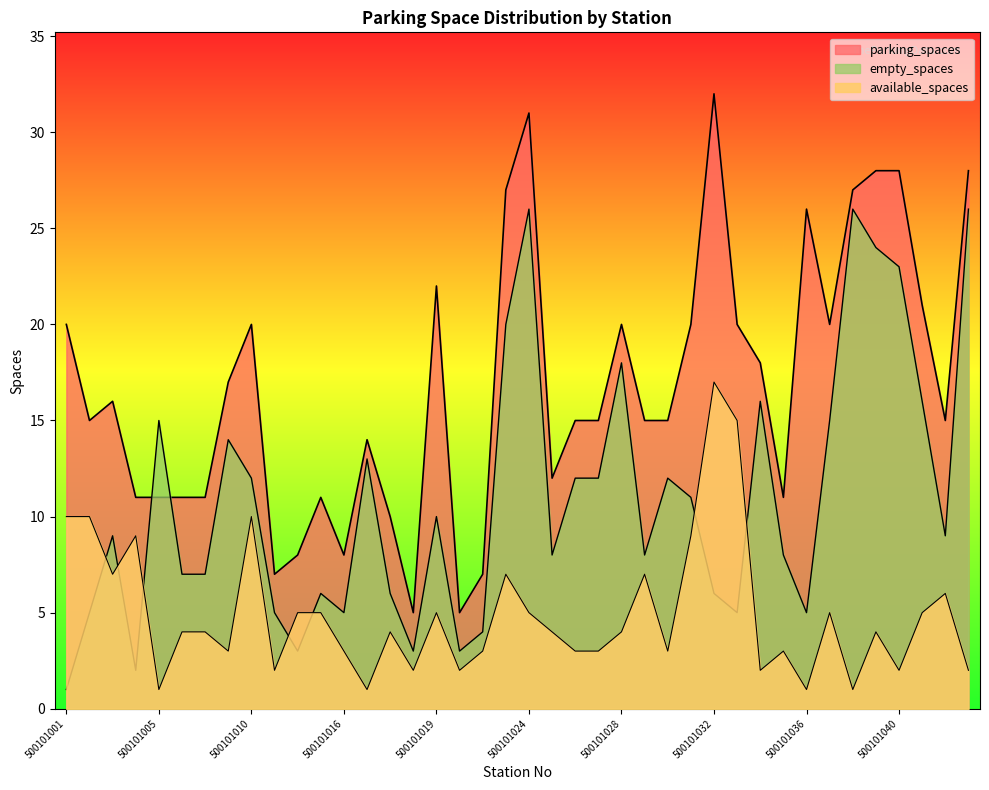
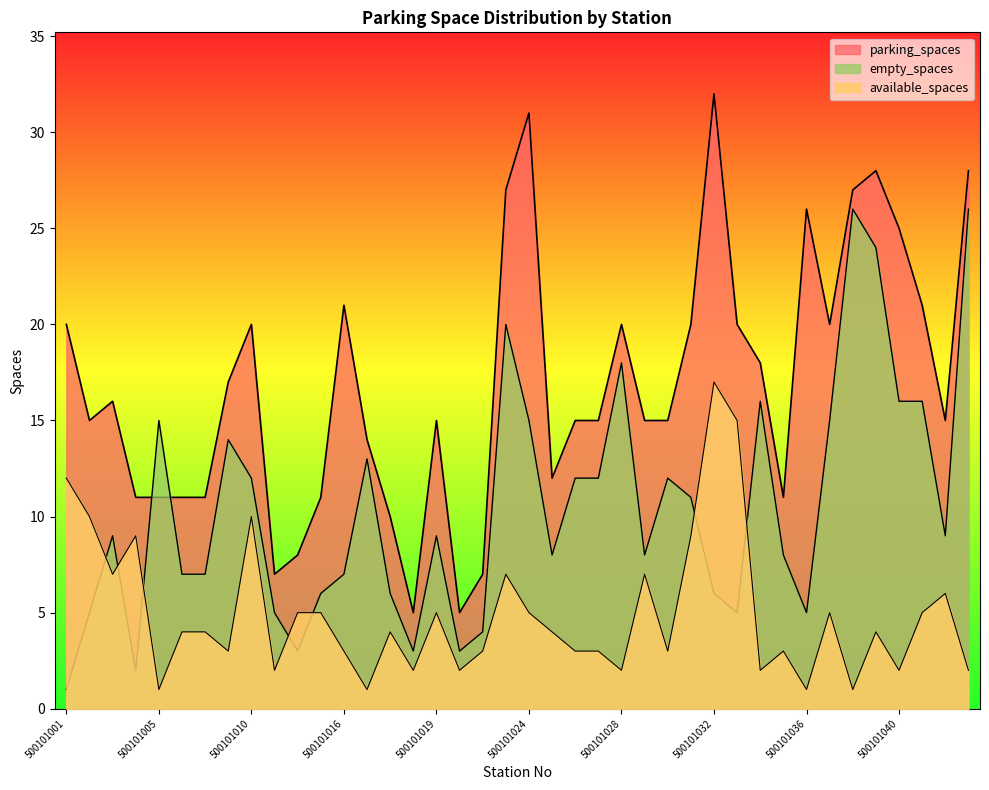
  {
    "parking_spaces": {
      "500101001": 20,
      "500101005": 11,
      "500101010": 20,
-     "500101016": 8,
-     "500101019": 22,
+     "500101016": 21,
+     "500101019": 15,
      "500101024": 31,
      "500101028": 20,
      "500101032": 32,
      "500101036": 26,
-     "500101040": 28
+     "500101040": 25
    },
    "empty_spaces": {
      "500101001": 1,
      "500101005": 15,
      "500101010": 12,
-     "500101016": 5,
-     "500101019": 10,
-     "500101024": 26,
+     "500101016": 7,
+     "500101019": 9,
+     "500101024": 15,
      "500101028": 18,
      "500101032": 6,
      "500101036": 5,
-     "500101040": 23
+     "500101040": 16
    },
    "available_spaces": {
-     "500101001": 10,
+     "500101001": 12,
      "500101005": 1,
      "500101010": 10,
      "500101016": 3,
      "500101019": 5,
      "500101024": 5,
-     "500101028": 4,
+     "500101028": 2,
      "500101032": 17,
      "500101036": 1,
      "500101040": 2
    }
  }
